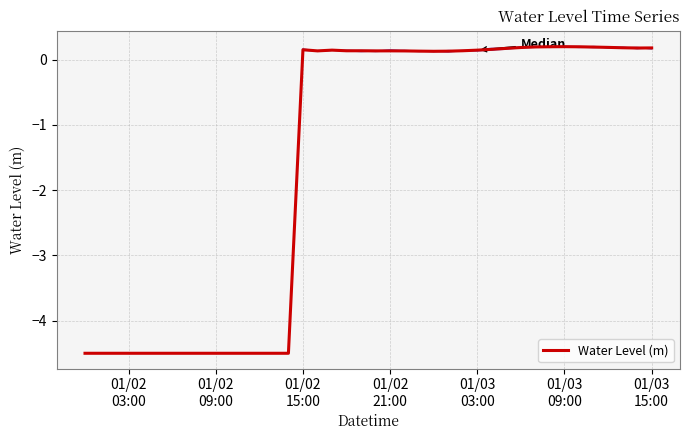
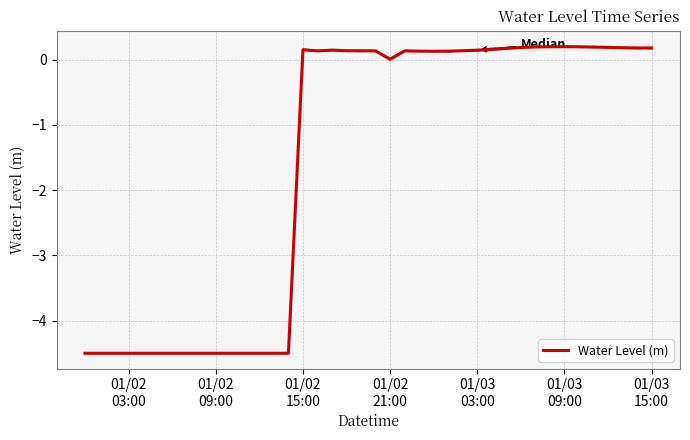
  {
    "Water Level (m)": {
      "01/02 03:00": -4.5,
      "01/02 09:00": -4.5,
-     "01/02 21:00": 0.1
+     "01/02 21:00": 0.0
    }
  }
